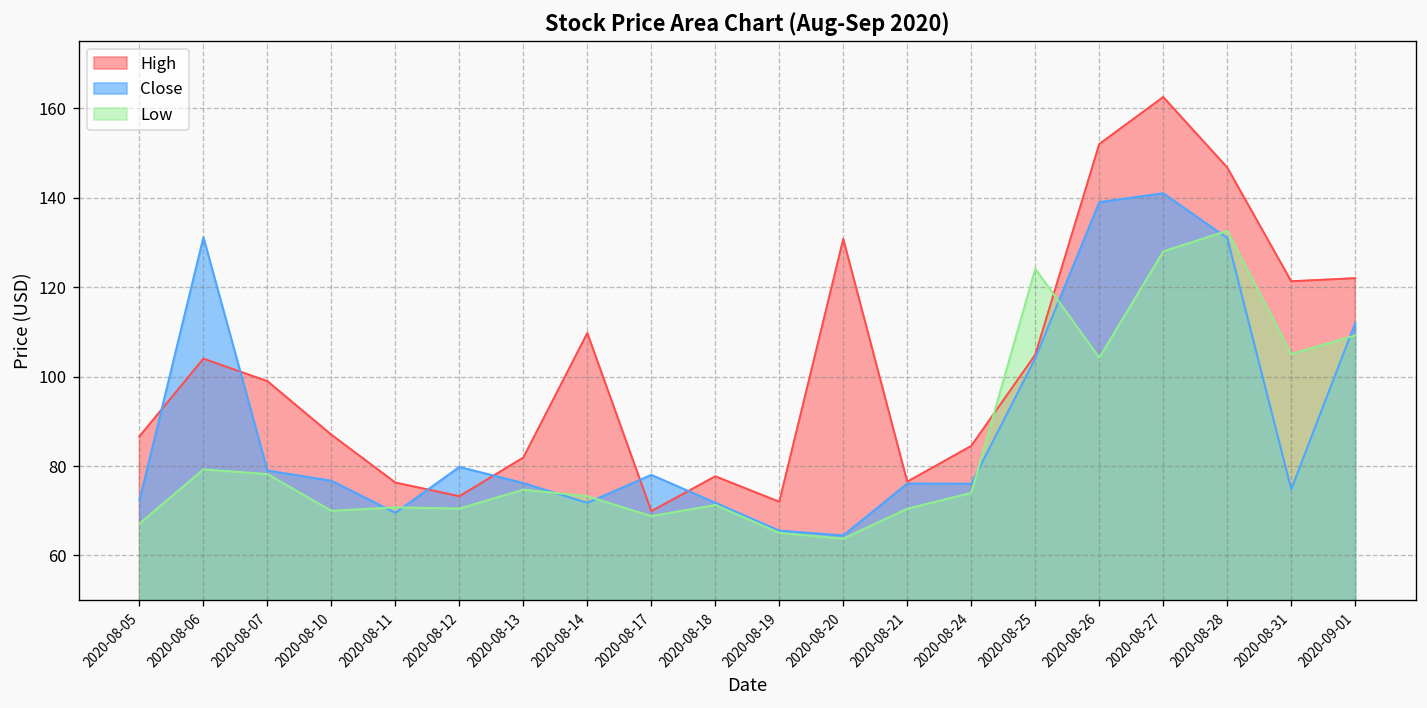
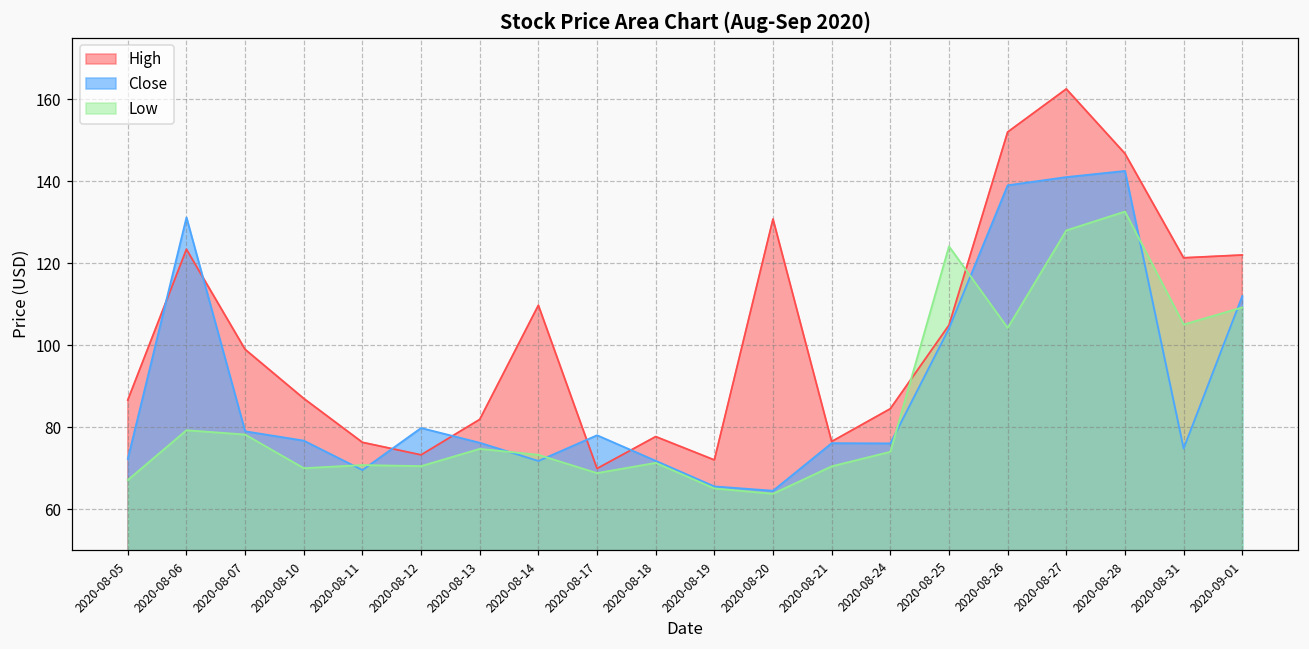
  {
    "High": {
      "2020-08-05": 87,
-     "2020-08-06": 104,
+     "2020-08-06": 123,
      "2020-08-07": 99,
      "2020-08-10": 87,
      "2020-08-11": 76,
      "2020-08-12": 73,
      "2020-08-13": 82,
      "2020-08-14": 110,
      "2020-08-17": 70,
      "2020-08-18": 78,
      "2020-08-19": 72,
      "2020-08-20": 131,
      "2020-08-24": 85,
      "2020-08-25": 105,
      "2020-08-26": 152,
      "2020-08-27": 163,
      "2020-08-28": 147,
      "2020-08-31": 121,
      "2020-09-01": 122
    },
    "Close": {
      "2020-08-05": 72,
      "2020-08-06": 131,
      "2020-08-07": 79,
      "2020-08-10": 77,
      "2020-08-11": 70,
      "2020-08-12": 80,
      "2020-08-13": 76,
      "2020-08-14": 72,
      "2020-08-17": 78,
      "2020-08-20": 65,
      "2020-08-24": 76,
      "2020-08-25": 104,
      "2020-08-26": 139,
      "2020-08-27": 141,
-     "2020-08-28": 131,
+     "2020-08-28": 142,
      "2020-08-31": 75,
      "2020-09-01": 112
    },
    "Low": {
      "2020-08-05": 67,
      "2020-08-06": 79,
      "2020-08-07": 78,
      "2020-08-10": 70,
      "2020-08-11": 71,
      "2020-08-12": 71,
      "2020-08-13": 75,
      "2020-08-14": 73,
      "2020-08-17": 69,
      "2020-08-20": 64,
      "2020-08-21": 70,
      "2020-08-24": 74,
      "2020-08-25": 124,
      "2020-08-26": 104,
      "2020-08-27": 128,
      "2020-08-28": 133,
      "2020-08-31": 105,
      "2020-09-01": 109
    }
  }
